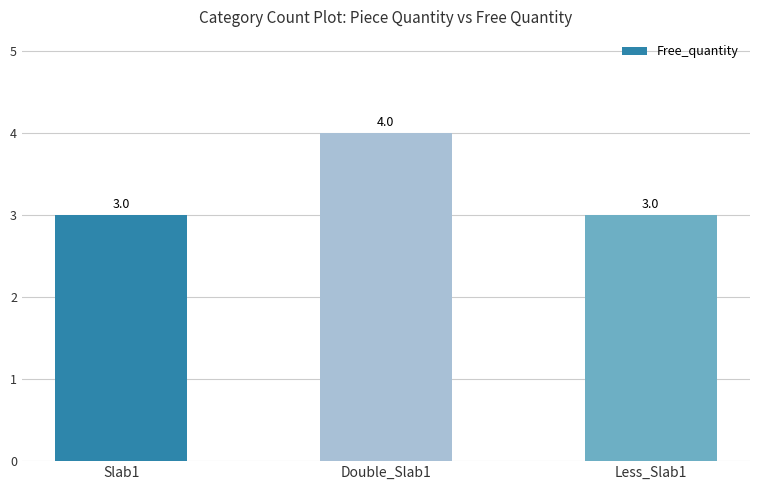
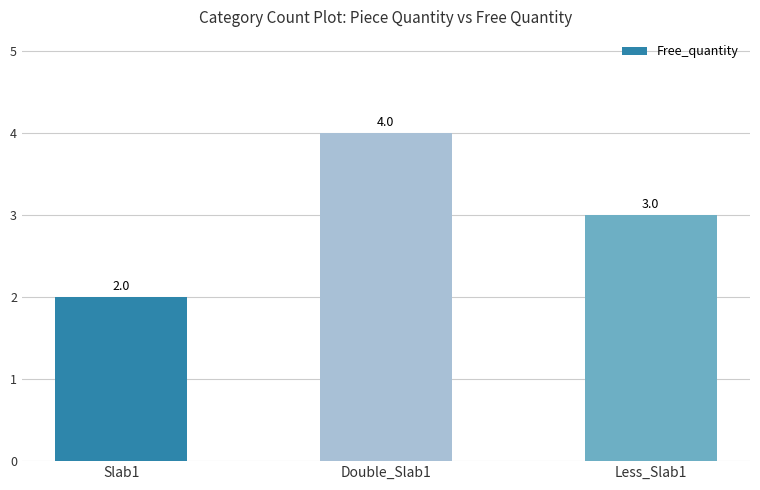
  {
-   "Slab1": 3.0,
+   "Slab1": 2.0,
    "Double_Slab1": 4.0,
    "Less_Slab1": 3.0
  }
